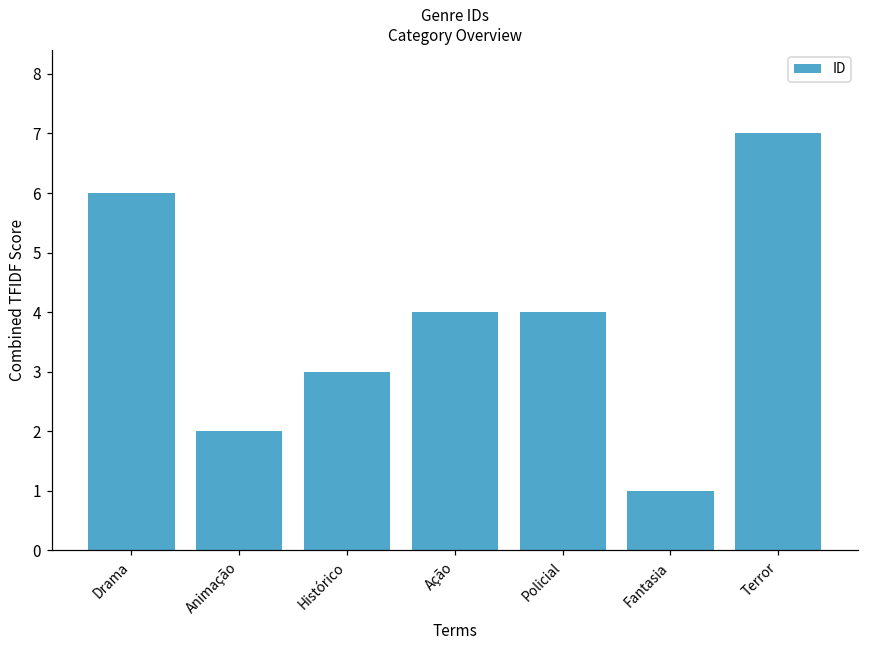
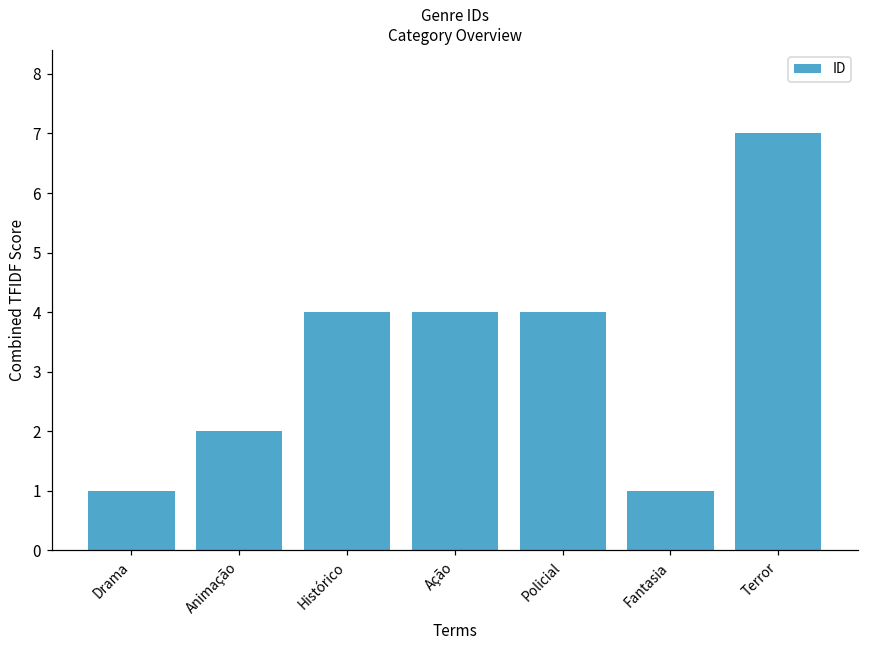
  {
-   "Drama": 6,
+   "Drama": 1,
    "Animação": 2,
-   "Histórico": 3,
+   "Histórico": 4,
    "Ação": 4,
    "Policial": 4,
    "Fantasia": 1,
    "Terror": 7
  }
